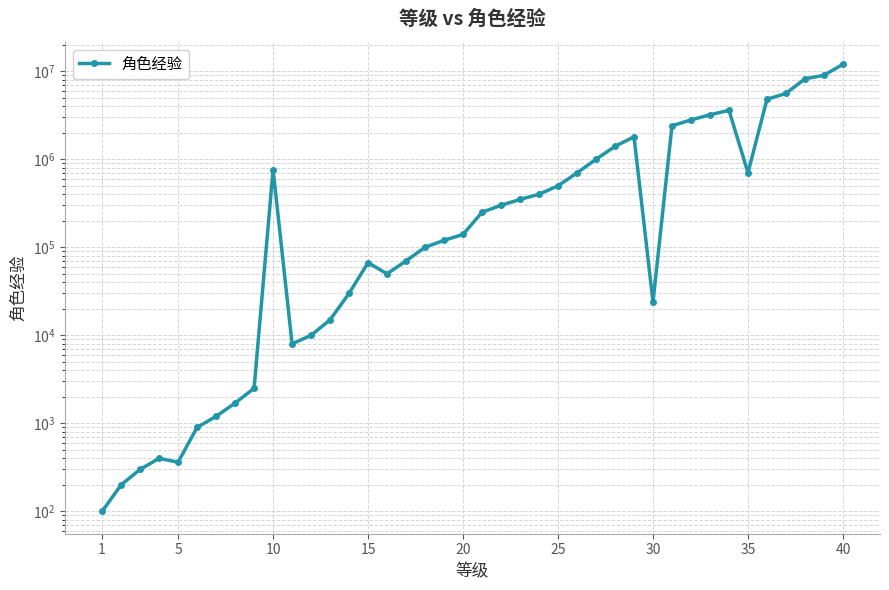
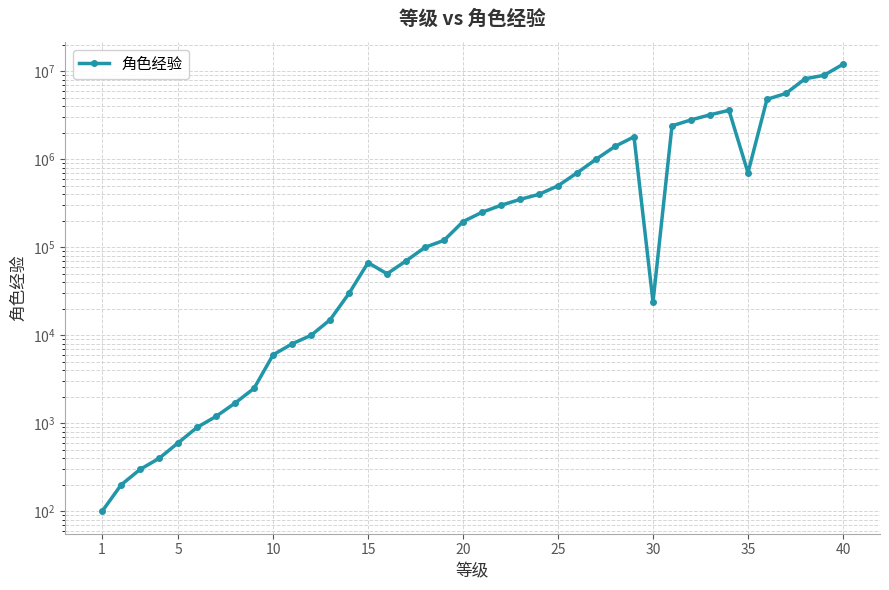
  {
    "1": 100,
-   "5": 360,
-   "10": 800000,
+   "5": 600,
+   "10": 6000,
    "15": 70000,
-   "20": 140000,
+   "20": 200000,
    "25": 500000,
    "30": 24000,
    "35": 700000,
    "40": 12000000
  }
